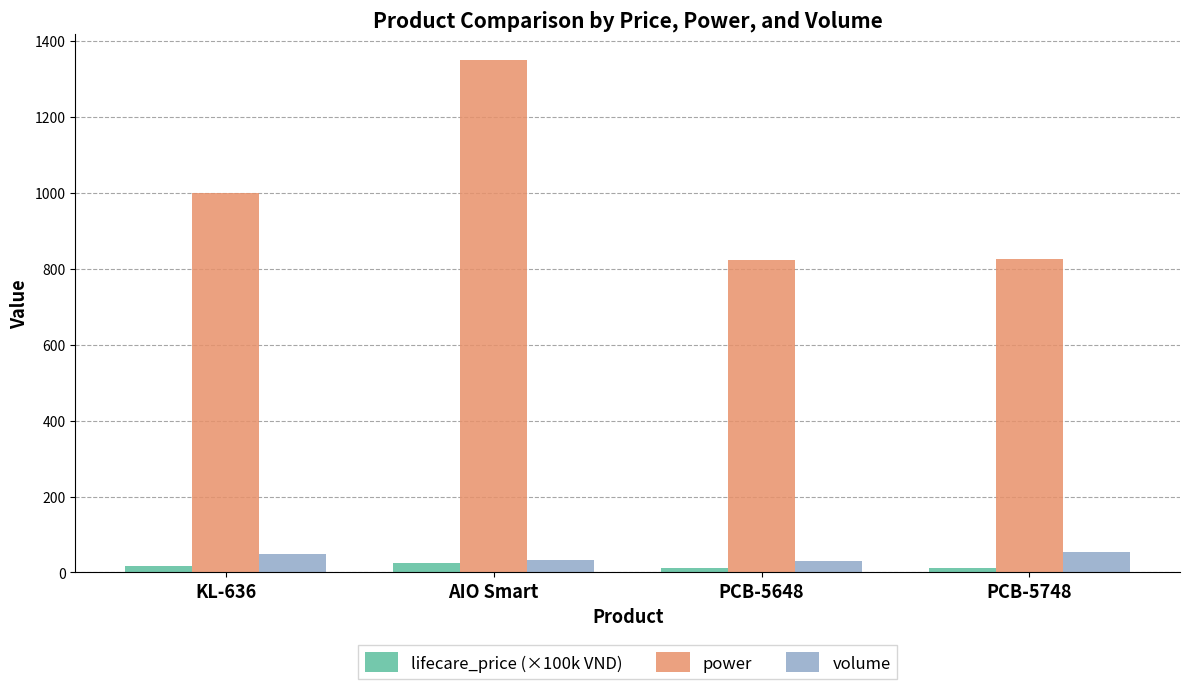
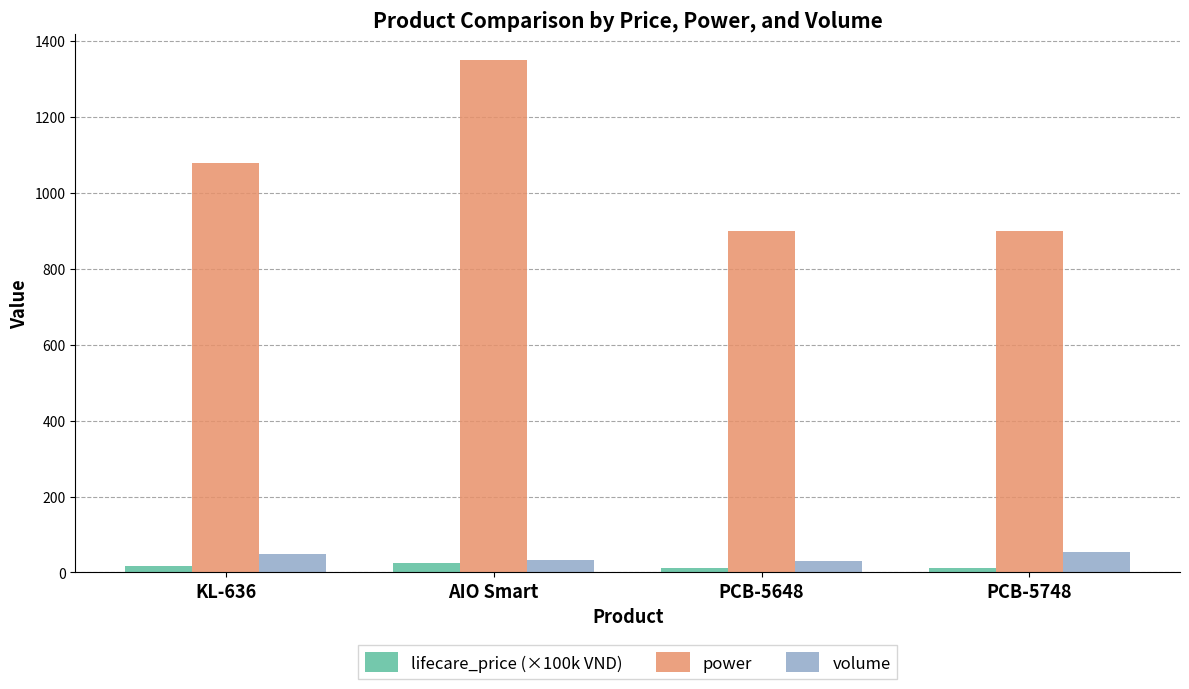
  {
    "lifecare_price (×100k VND)": {
      "KL-636": 20,
      "AIO Smart": 20,
      "PCB-5648": 10,
      "PCB-5748": 10
    },
    "power": {
-     "KL-636": 1000,
+     "KL-636": 1080,
      "AIO Smart": 1350,
-     "PCB-5648": 820,
-     "PCB-5748": 830
+     "PCB-5648": 900,
+     "PCB-5748": 900
    },
    "volume": {
      "KL-636": 50,
      "AIO Smart": 30,
      "PCB-5648": 30,
      "PCB-5748": 60
    }
  }
